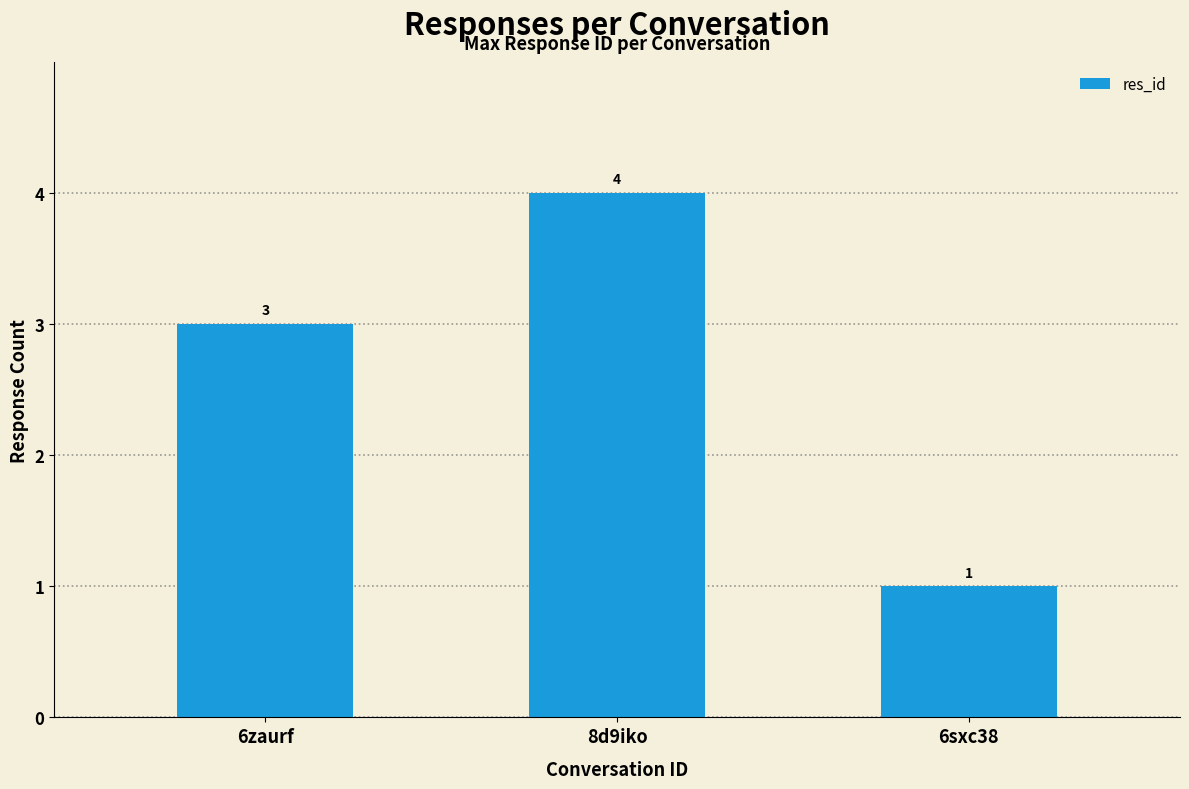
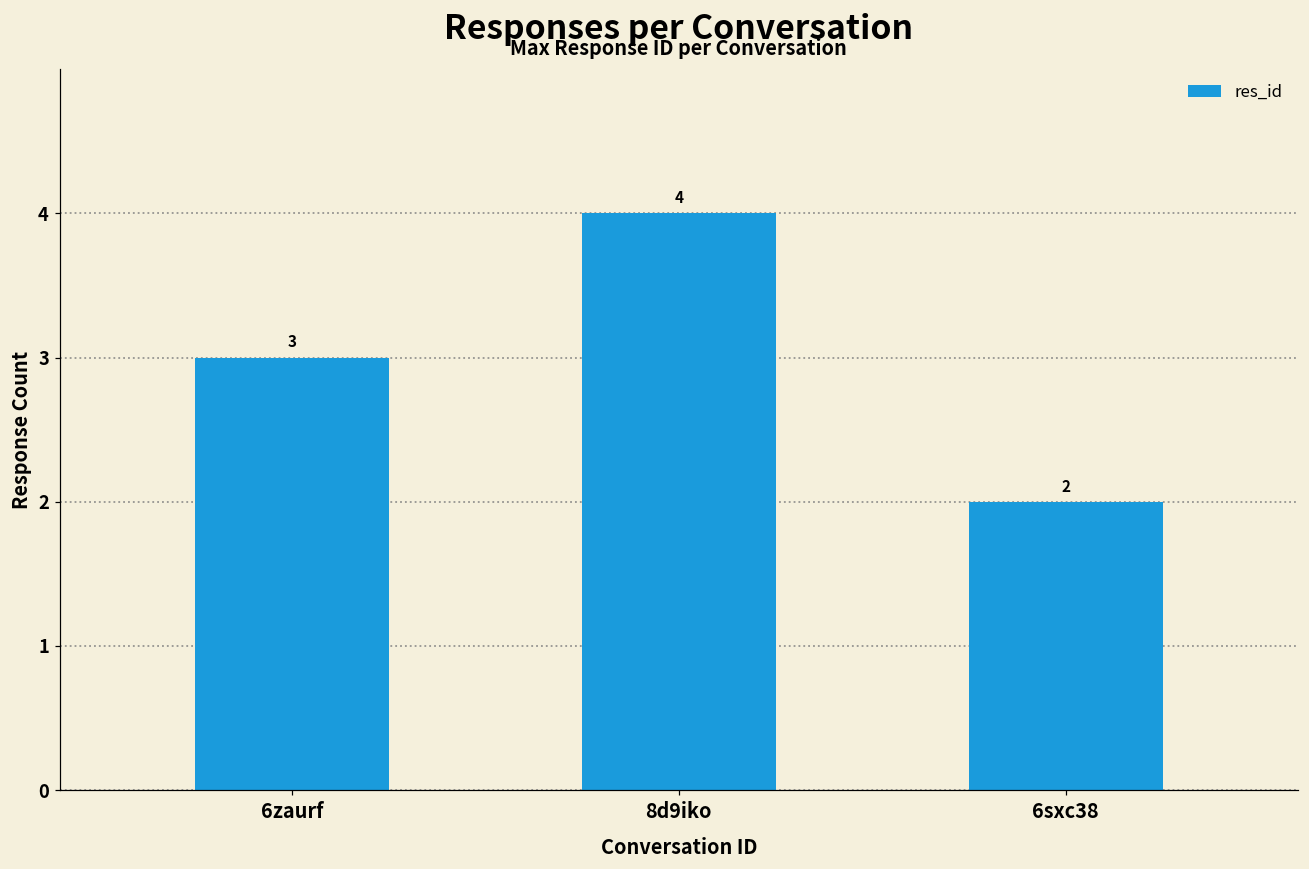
  {
    "6zaurf": 3,
    "8d9iko": 4,
-   "6sxc38": 1
+   "6sxc38": 2
  }
